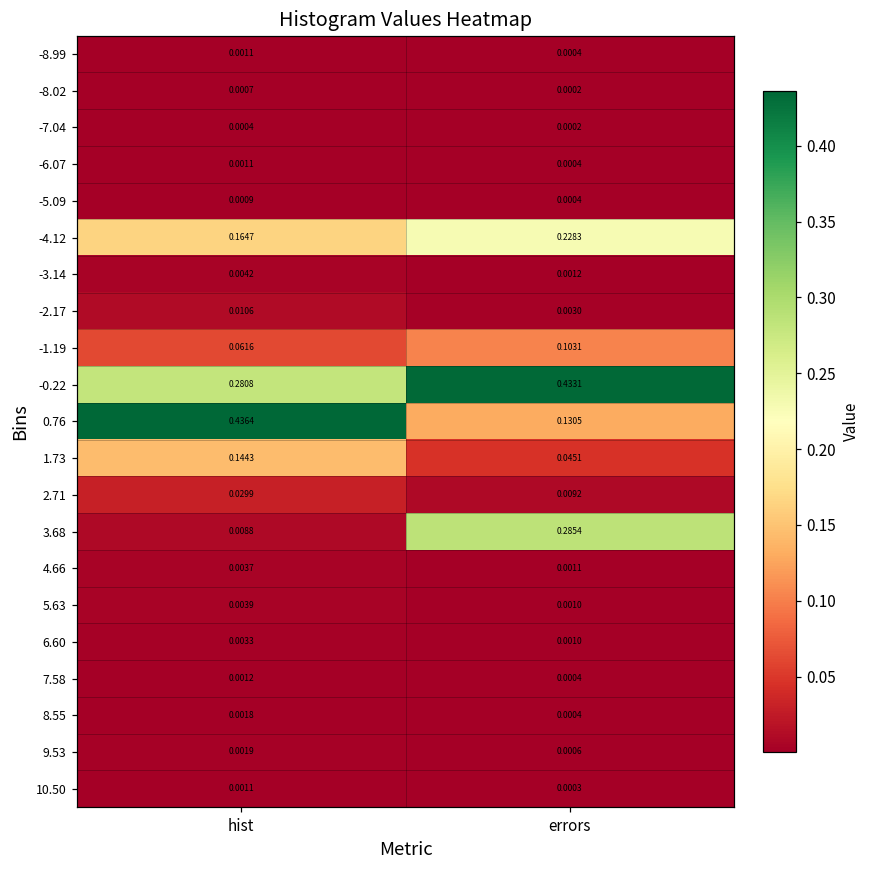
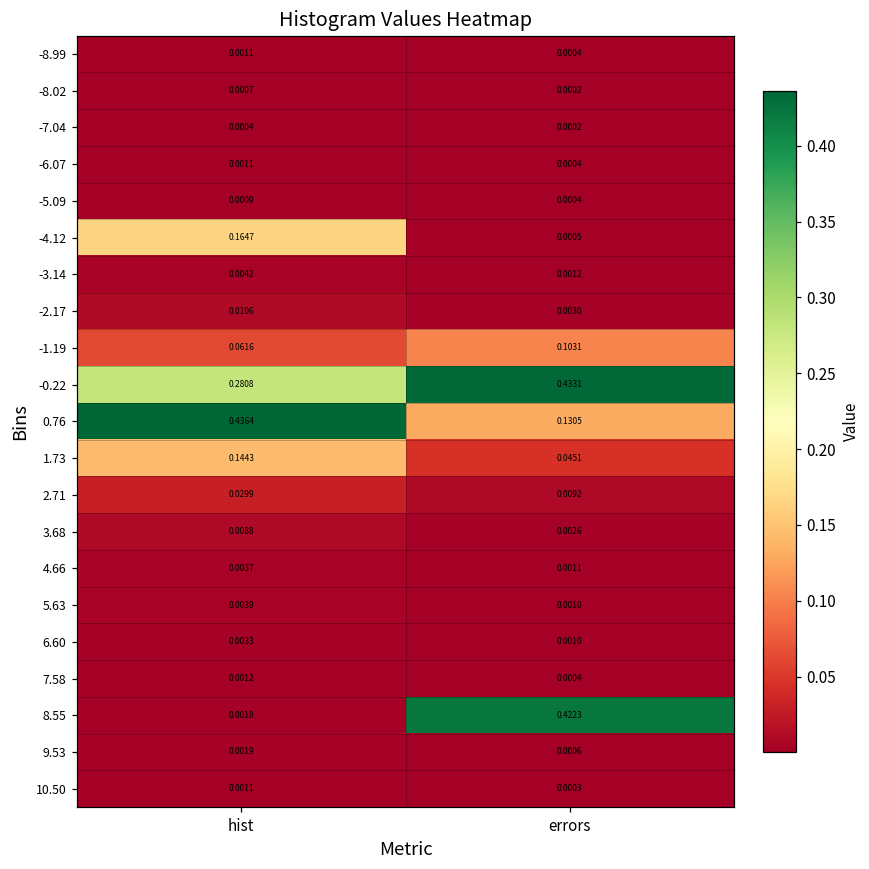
  {
    "-8.99": {
      "hist": 0.0011,
      "errors": 0.0004
    },
    "-8.02": {
      "hist": 0.0007,
      "errors": 0.0002
    },
    "-7.04": {
      "hist": 0.0004,
      "errors": 0.0002
    },
    "-6.07": {
      "hist": 0.0011,
      "errors": 0.0004
    },
    "-5.09": {
      "hist": 0.0009,
      "errors": 0.0004
    },
    "-4.12": {
      "hist": 0.1647,
-     "errors": 0.2283
+     "errors": 0.0005
    },
    "-3.14": {
      "hist": 0.0042,
      "errors": 0.0012
    },
    "-2.17": {
      "hist": 0.0106,
      "errors": 0.0030
    },
    "-1.19": {
      "hist": 0.0616,
      "errors": 0.1031
    },
    "-0.22": {
      "hist": 0.2808,
      "errors": 0.4331
    },
    "0.76": {
      "hist": 0.4364,
      "errors": 0.1305
    },
    "1.73": {
      "hist": 0.1443,
      "errors": 0.0451
    },
    "2.71": {
      "hist": 0.0299,
      "errors": 0.0092
    },
    "3.68": {
      "hist": 0.0088,
-     "errors": 0.2854
+     "errors": 0.0026
    },
    "4.66": {
      "hist": 0.0037,
      "errors": 0.0011
    },
    "5.63": {
      "hist": 0.0039,
      "errors": 0.0010
    },
    "6.60": {
      "hist": 0.0033,
      "errors": 0.0010
    },
    "7.58": {
      "hist": 0.0012,
      "errors": 0.0004
    },
    "8.55": {
      "hist": 0.0018,
-     "errors": 0.0004
+     "errors": 0.4223
    },
    "9.53": {
      "hist": 0.0019,
      "errors": 0.0006
    },
    "10.50": {
      "hist": 0.0011,
      "errors": 0.0003
    }
  }
